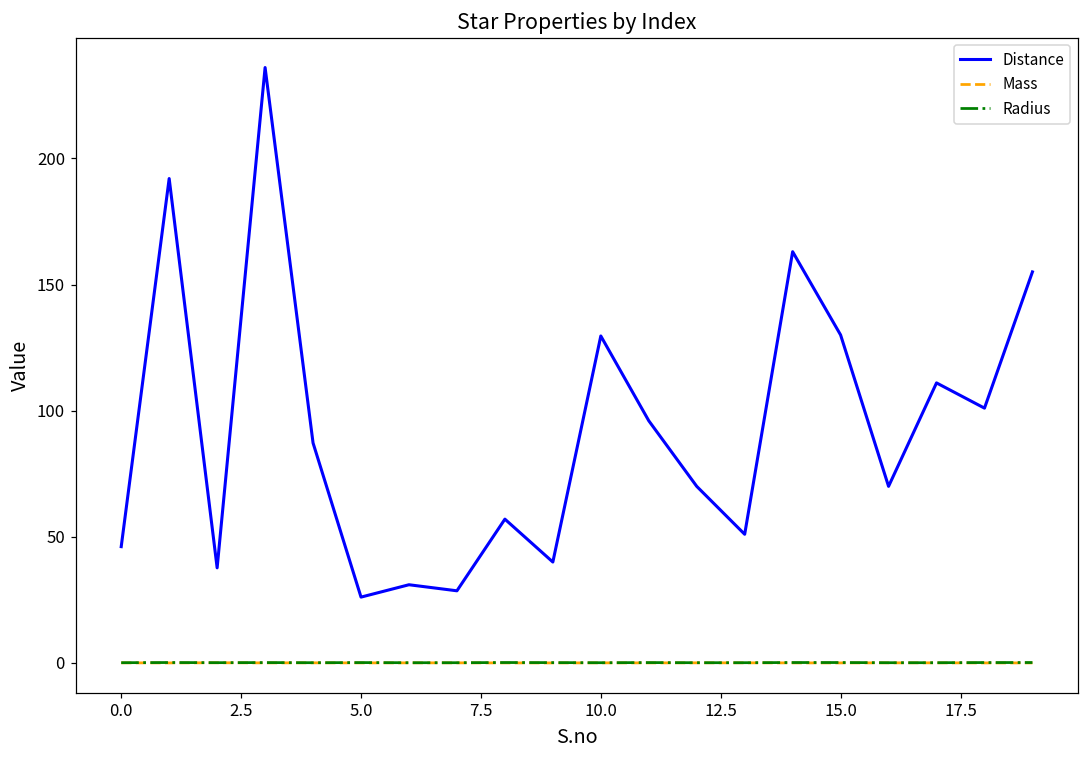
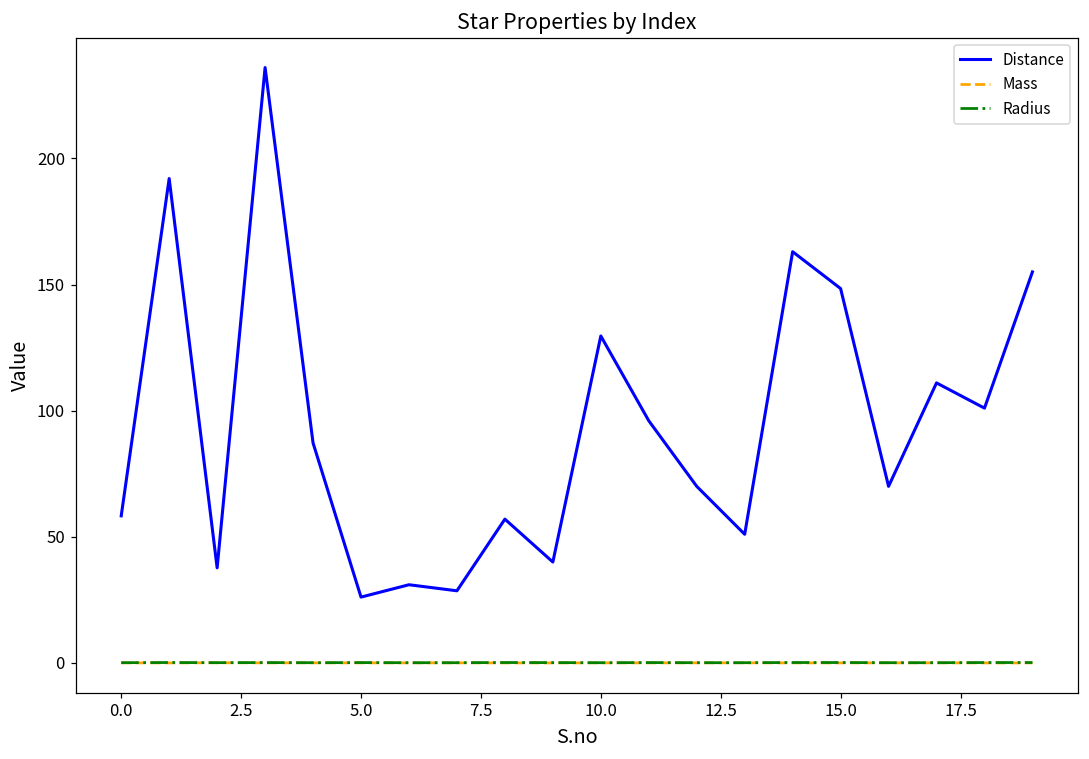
  {
    "Distance": {
-     "0.0": 46,
+     "0.0": 58,
      "5.0": 26,
      "10.0": 130,
-     "15.0": 130
+     "15.0": 148
    }
  }
